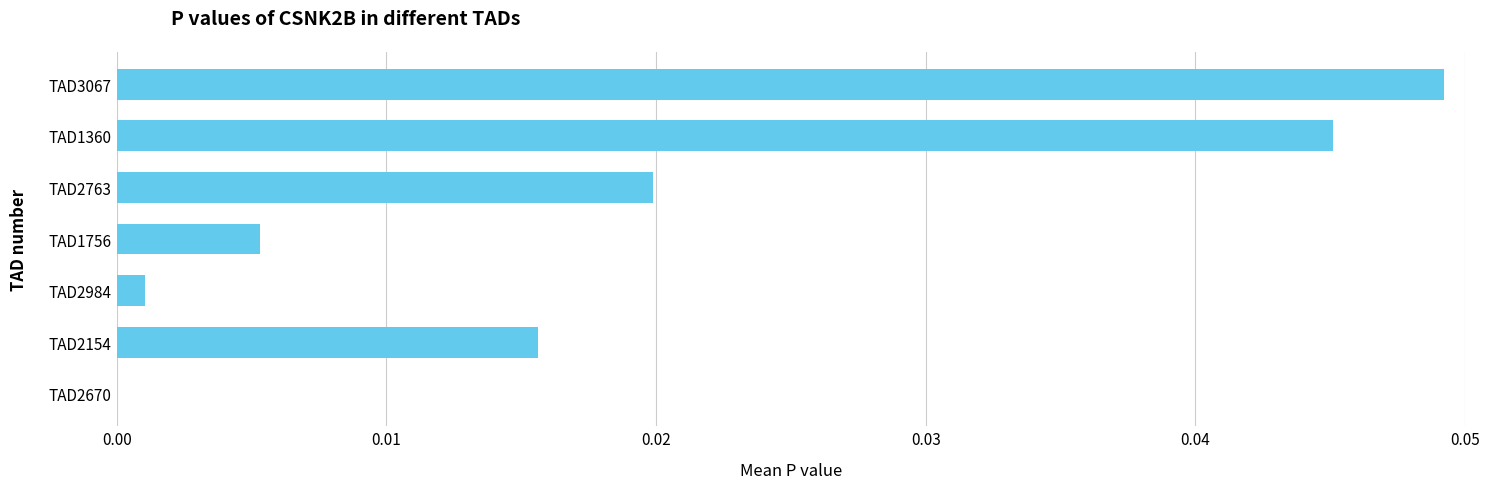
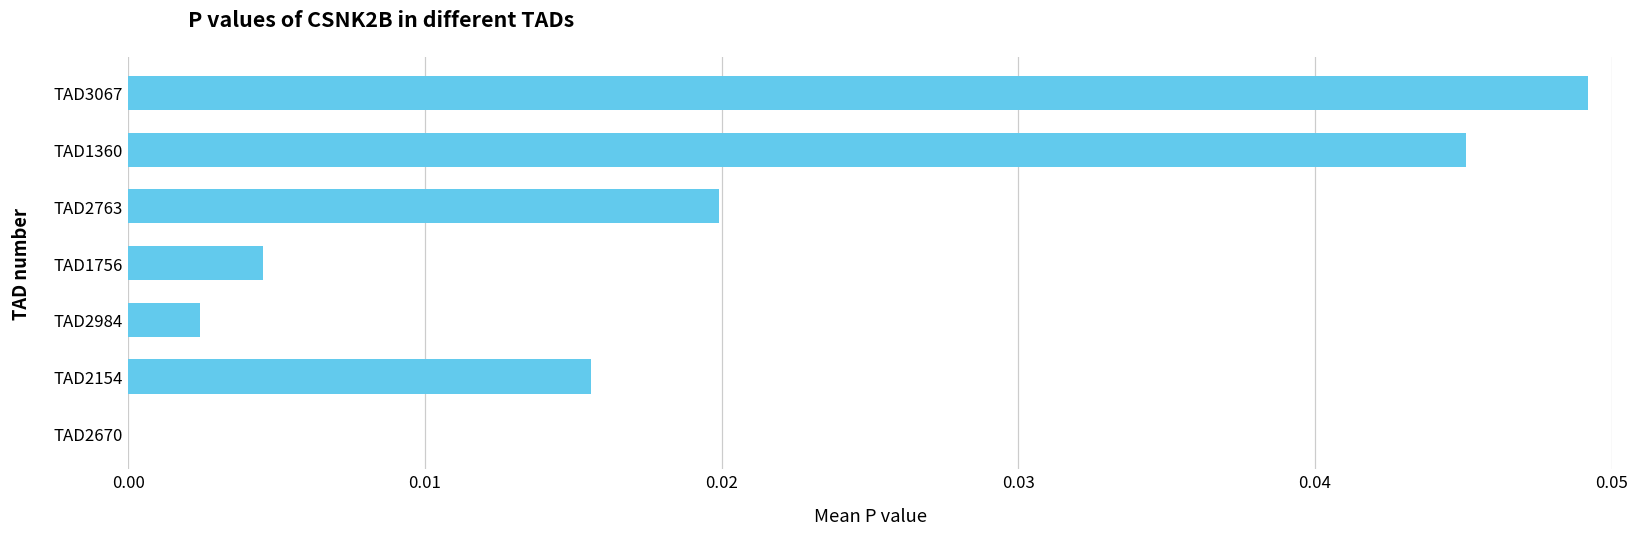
  {
    "TAD3067": 0.0492,
    "TAD1360": 0.0451,
    "TAD2763": 0.0199,
-   "TAD1756": 0.0053,
-   "TAD2984": 0.0011,
+   "TAD1756": 0.0045,
+   "TAD2984": 0.0024,
    "TAD2154": 0.0156,
    "TAD2670": 0.0000
  }
